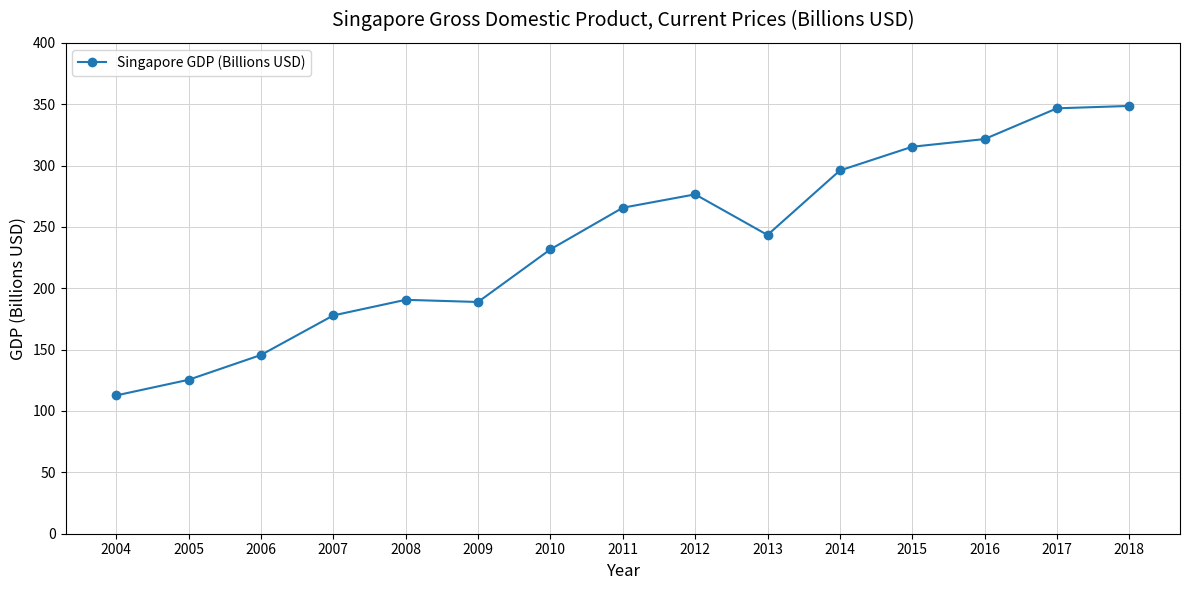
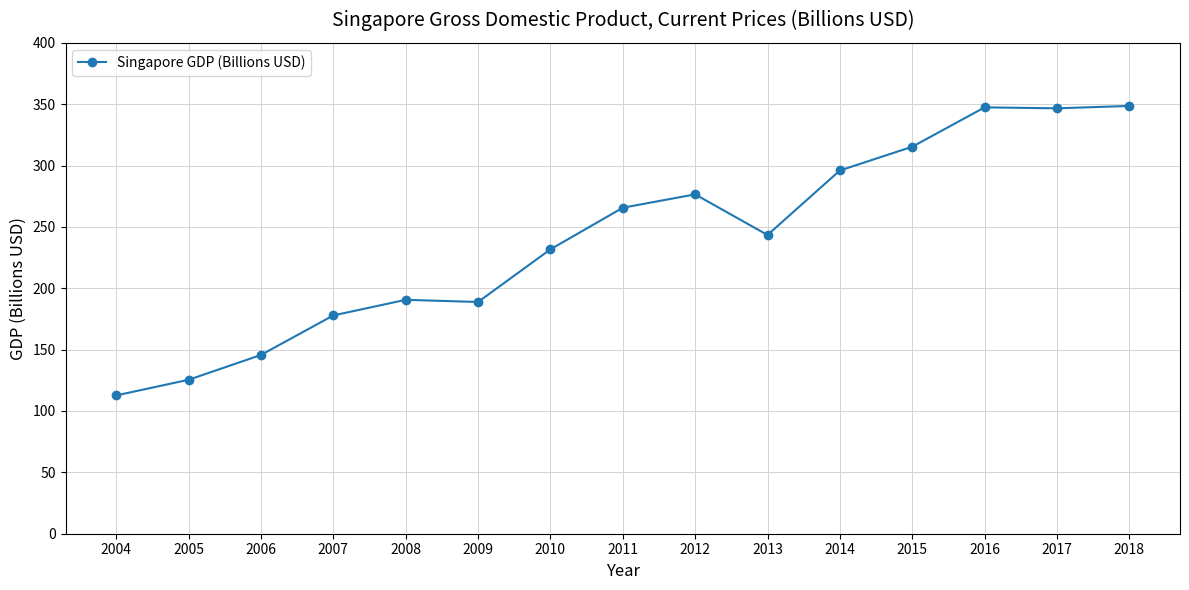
  {
    "2004": 113,
    "2005": 125,
    "2006": 146,
    "2007": 178,
    "2008": 191,
    "2009": 189,
    "2010": 232,
    "2011": 266,
    "2012": 277,
    "2013": 243,
    "2014": 296,
    "2015": 315,
-   "2016": 322,
+   "2016": 347,
    "2017": 347,
    "2018": 349
  }
